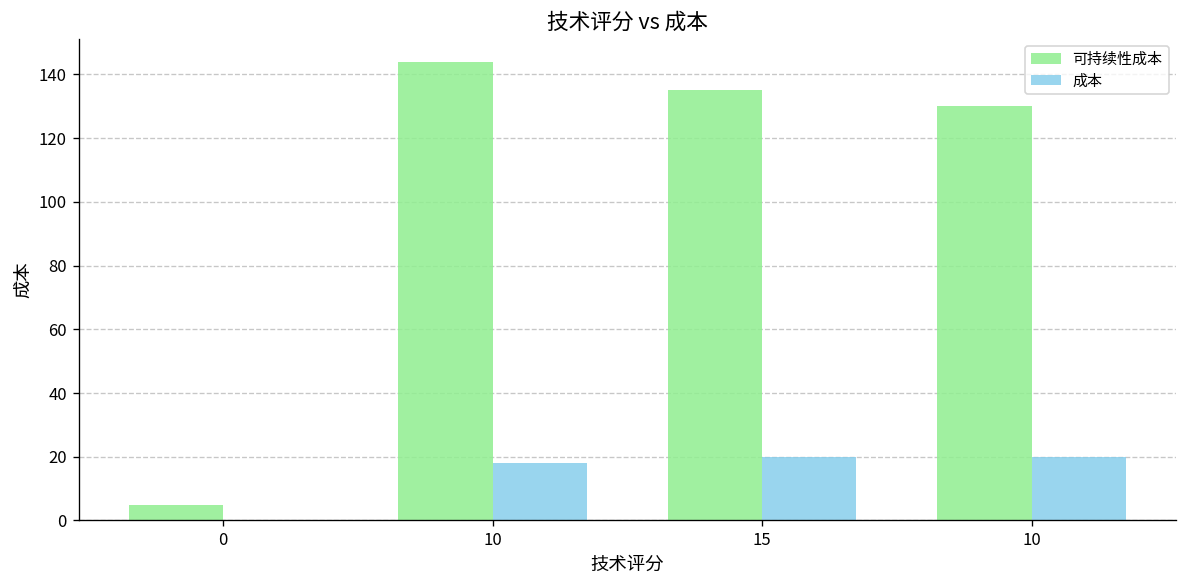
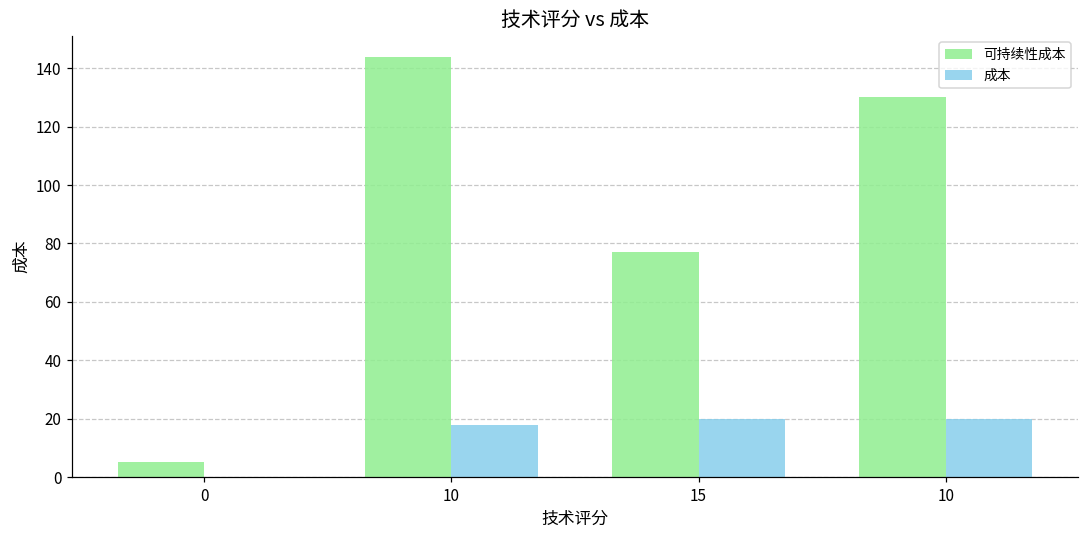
  {
    "可持续性成本": {
      "0": 5,
-     "15": 135
+     "15": 77
    },
    "成本": {
      "0": 0,
      "15": 20
    }
  }
